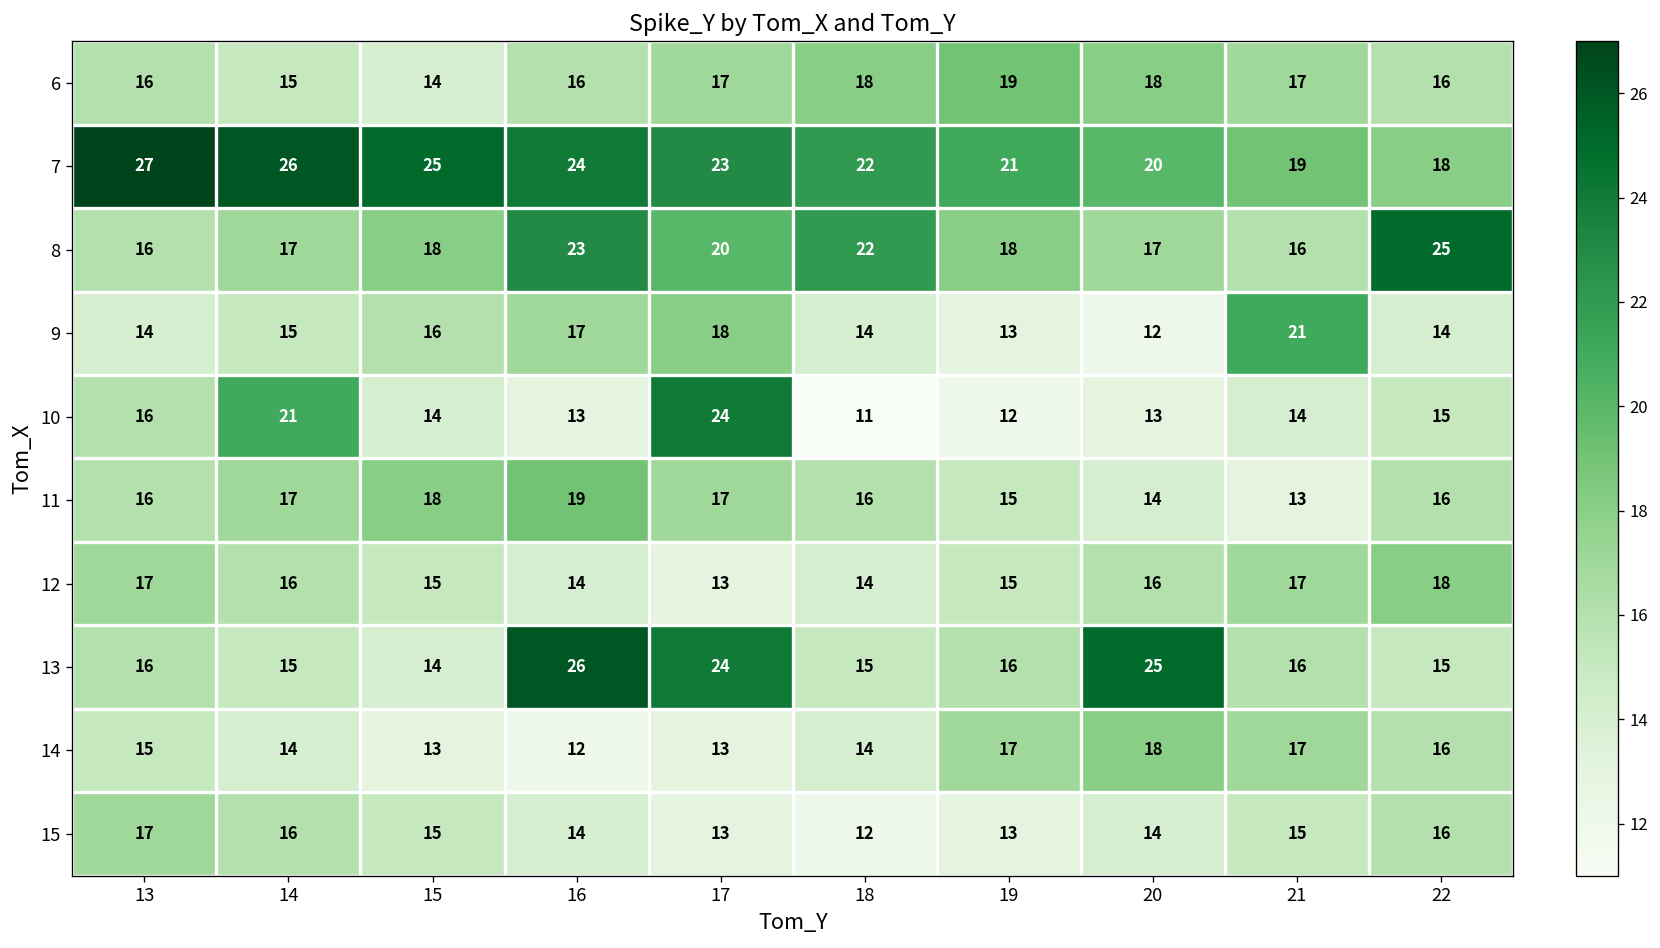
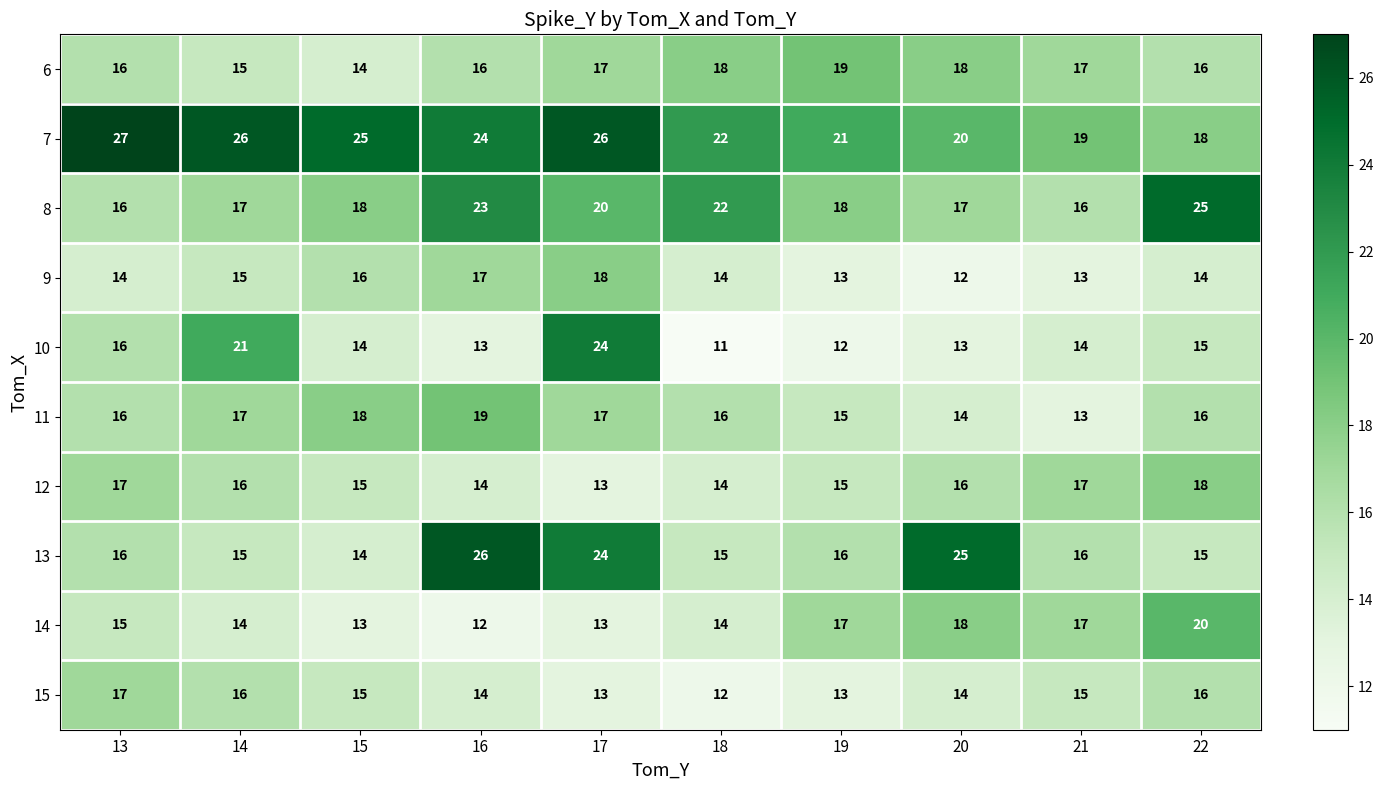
  {
    "6": {
      "13": 16,
      "14": 15,
      "15": 14,
      "16": 16,
      "17": 17,
      "18": 18,
      "19": 19,
      "20": 18,
      "21": 17,
      "22": 16
    },
    "7": {
      "13": 27,
      "14": 26,
      "15": 25,
      "16": 24,
-     "17": 23,
+     "17": 26,
      "18": 22,
      "19": 21,
      "20": 20,
      "21": 19,
      "22": 18
    },
    "8": {
      "13": 16,
      "14": 17,
      "15": 18,
      "16": 23,
      "17": 20,
      "18": 22,
      "19": 18,
      "20": 17,
      "21": 16,
      "22": 25
    },
    "9": {
      "13": 14,
      "14": 15,
      "15": 16,
      "16": 17,
      "17": 18,
      "18": 14,
      "19": 13,
      "20": 12,
-     "21": 21,
+     "21": 13,
      "22": 14
    },
    "10": {
      "13": 16,
      "14": 21,
      "15": 14,
      "16": 13,
      "17": 24,
      "18": 11,
      "19": 12,
      "20": 13,
      "21": 14,
      "22": 15
    },
    "11": {
      "13": 16,
      "14": 17,
      "15": 18,
      "16": 19,
      "17": 17,
      "18": 16,
      "19": 15,
      "20": 14,
      "21": 13,
      "22": 16
    },
    "12": {
      "13": 17,
      "14": 16,
      "15": 15,
      "16": 14,
      "17": 13,
      "18": 14,
      "19": 15,
      "20": 16,
      "21": 17,
      "22": 18
    },
    "13": {
      "13": 16,
      "14": 15,
      "15": 14,
      "16": 26,
      "17": 24,
      "18": 15,
      "19": 16,
      "20": 25,
      "21": 16,
      "22": 15
    },
    "14": {
      "13": 15,
      "14": 14,
      "15": 13,
      "16": 12,
      "17": 13,
      "18": 14,
      "19": 17,
      "20": 18,
      "21": 17,
-     "22": 16
+     "22": 20
    },
    "15": {
      "13": 17,
      "14": 16,
      "15": 15,
      "16": 14,
      "17": 13,
      "18": 12,
      "19": 13,
      "20": 14,
      "21": 15,
      "22": 16
    }
  }
